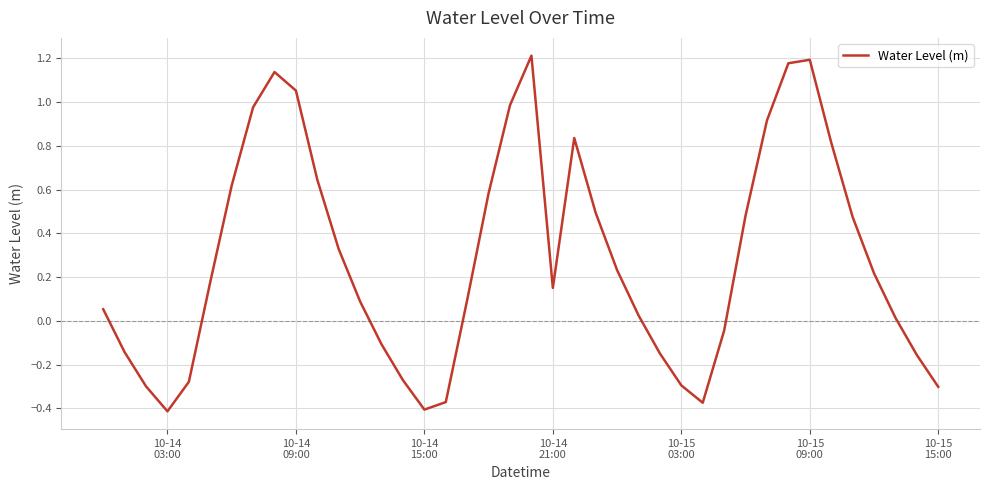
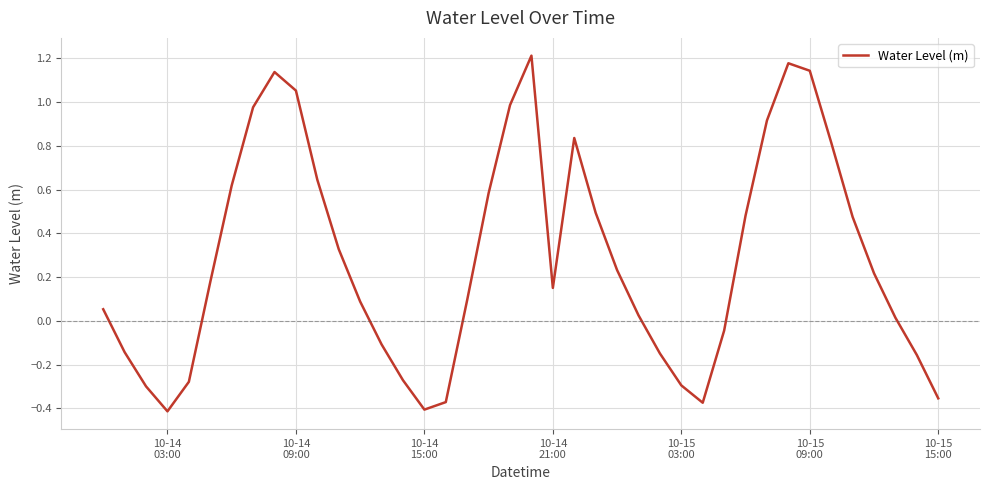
  {
    "10-14 03:00": -0.41,
    "10-14 09:00": 1.05,
    "10-14 15:00": -0.41,
    "10-14 21:00": 0.15,
    "10-15 03:00": -0.29,
-   "10-15 09:00": 1.19,
-   "10-15 15:00": -0.30
+   "10-15 09:00": 1.14,
+   "10-15 15:00": -0.35
  }
